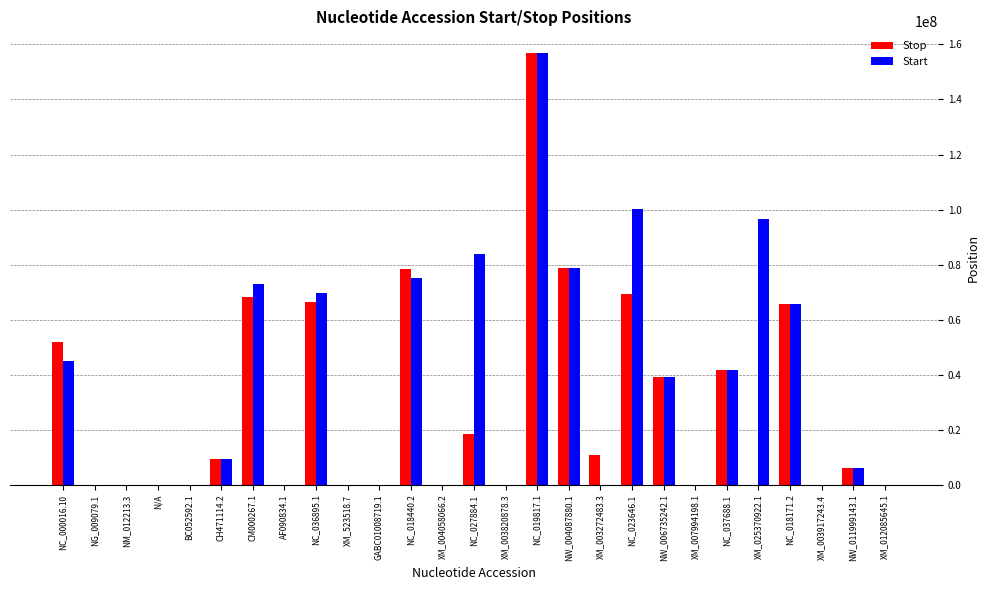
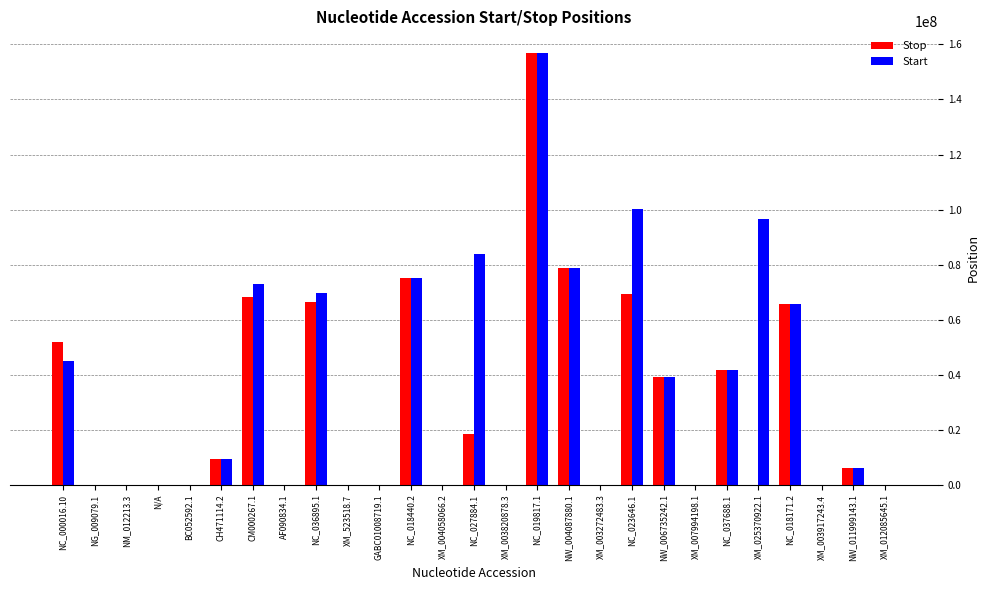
  {
    "Stop": {
      "NC_000016.10": 52000000,
      "N/A": 0,
      "CH471114.2": 9000000,
      "CM000267.1": 68000000,
      "NC_036895.1": 67000000,
-     "NC_018440.2": 78000000,
+     "NC_018440.2": 75000000,
      "NC_027884.1": 18000000,
      "NC_019817.1": 157000000,
      "NW_004087880.1": 79000000,
-     "XM_003272483.3": 11000000,
+     "XM_003272483.3": 0,
      "NC_023646.1": 69000000,
      "NW_006735242.1": 39000000,
      "NC_037688.1": 42000000,
      "NC_018171.2": 66000000,
      "NW_011999143.1": 6000000
    },
    "Start": {
      "NC_000016.10": 45000000,
      "N/A": 0,
      "CH471114.2": 9000000,
      "CM000267.1": 73000000,
      "NC_036895.1": 70000000,
      "NC_018440.2": 75000000,
      "NC_027884.1": 84000000,
      "NC_019817.1": 157000000,
      "NW_004087880.1": 79000000,
      "NC_023646.1": 100000000,
      "NW_006735242.1": 39000000,
      "NC_037688.1": 42000000,
      "XM_025370922.1": 97000000,
      "NC_018171.2": 66000000,
      "NW_011999143.1": 6000000
    }
  }
